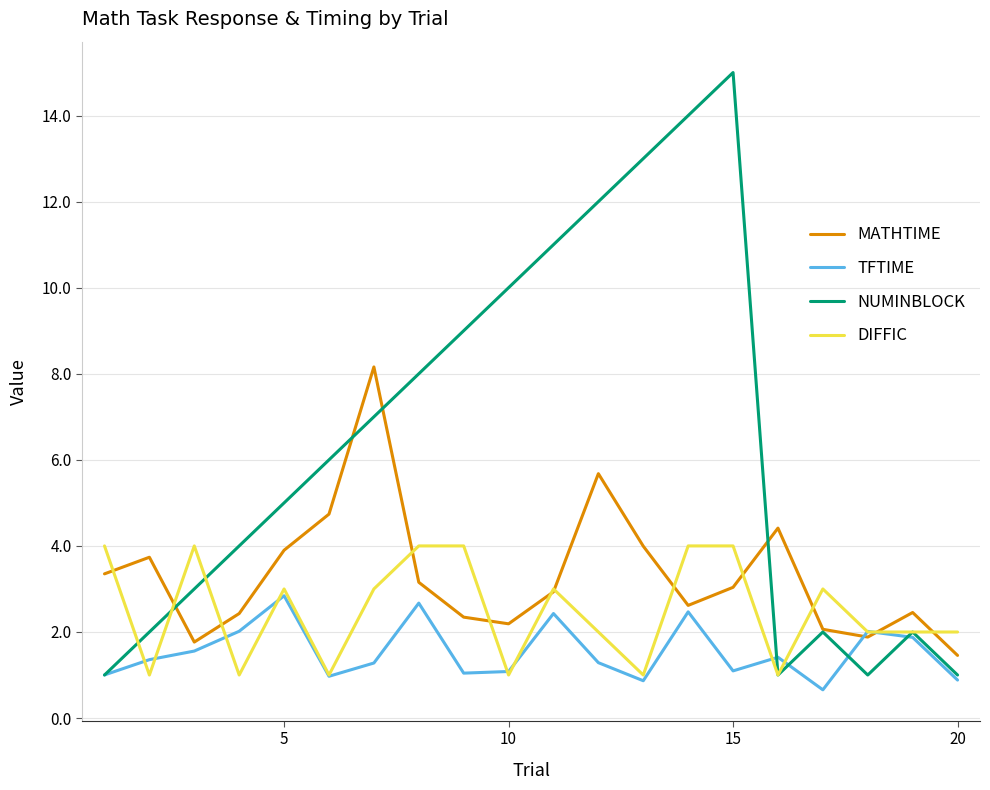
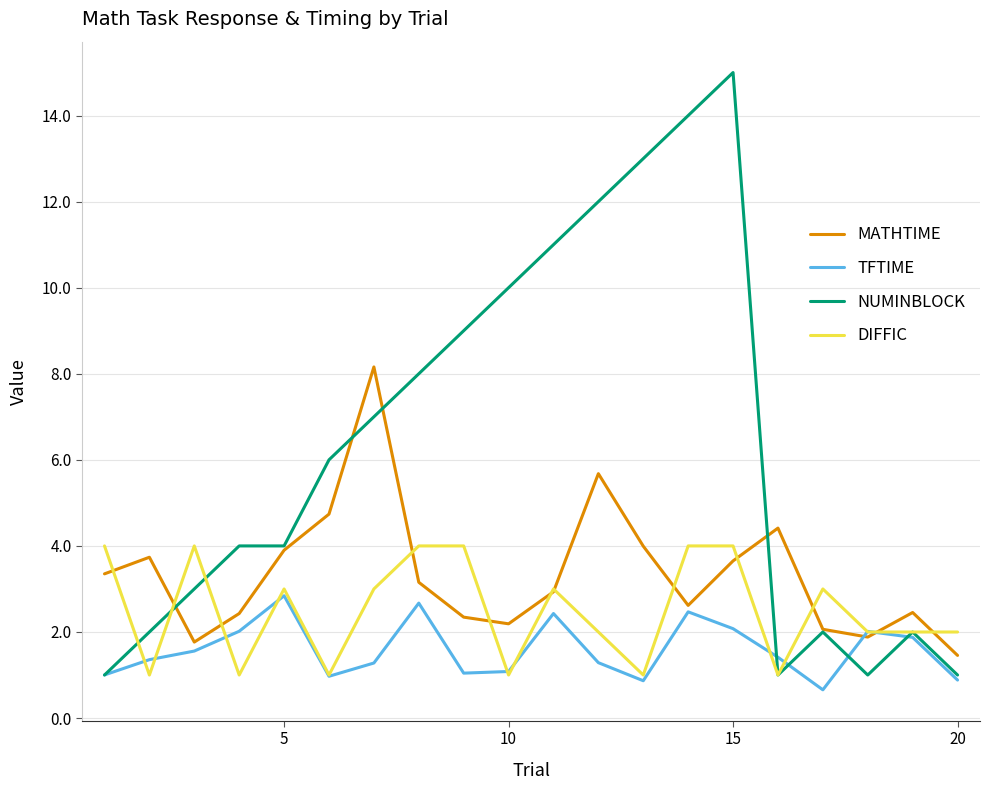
  {
    "MATHTIME": {
      "5": 3.9,
      "10": 2.2,
-     "15": 3.0,
+     "15": 3.7,
      "20": 1.5
    },
    "TFTIME": {
      "5": 2.8,
      "10": 1.1,
-     "15": 1.1,
+     "15": 2.1,
      "20": 0.9
    },
    "NUMINBLOCK": {
-     "5": 5,
+     "5": 4,
      "10": 10,
      "15": 15,
      "20": 1
    },
    "DIFFIC": {
      "5": 3.0,
      "10": 1.0,
      "15": 4.0,
      "20": 2.0
    }
  }
